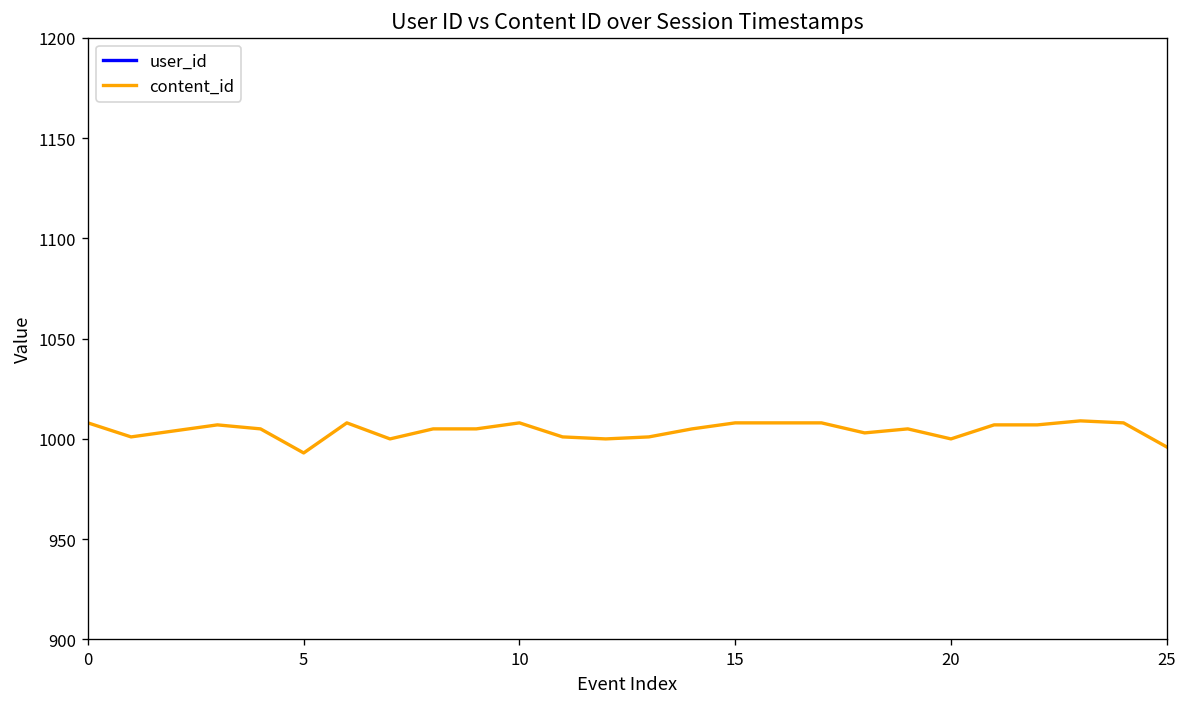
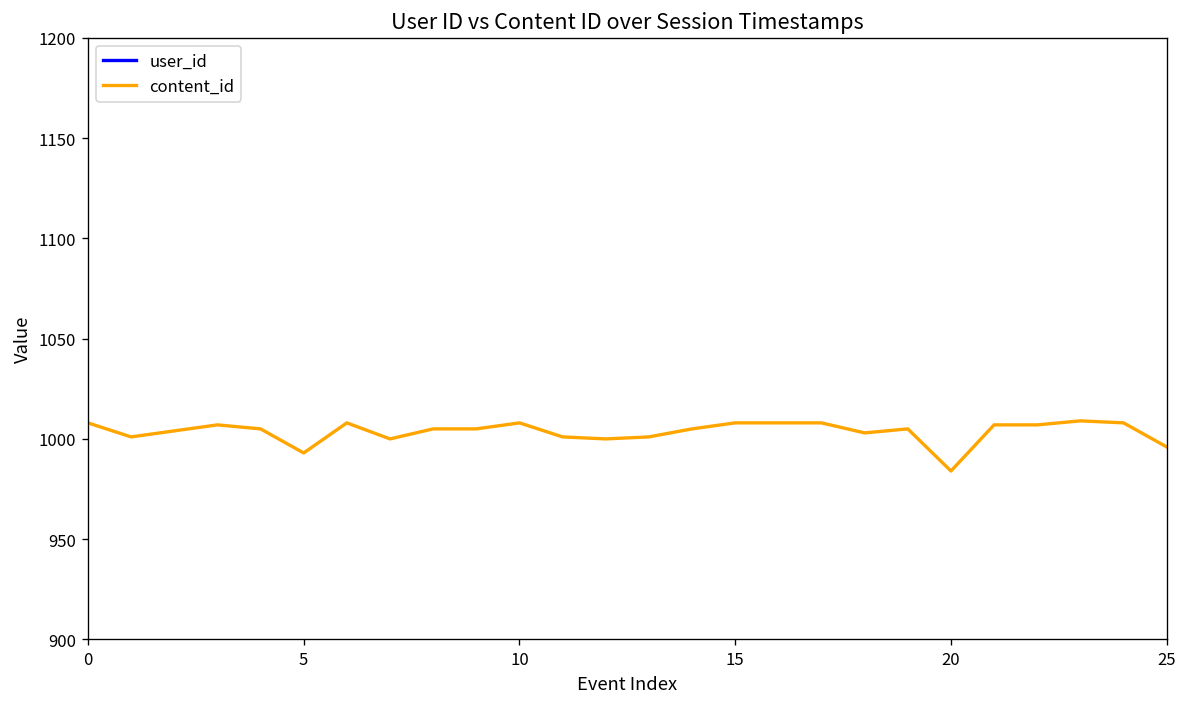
  {
    "content_id": {
      "0": 1008,
      "5": 993,
      "10": 1008,
      "15": 1008,
-     "20": 1000,
+     "20": 984,
      "25": 996
    }
  }
